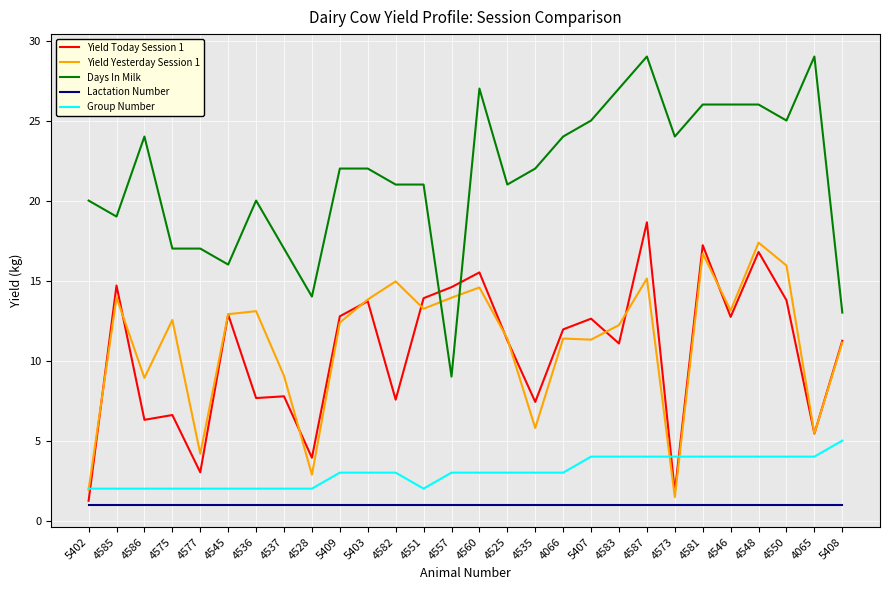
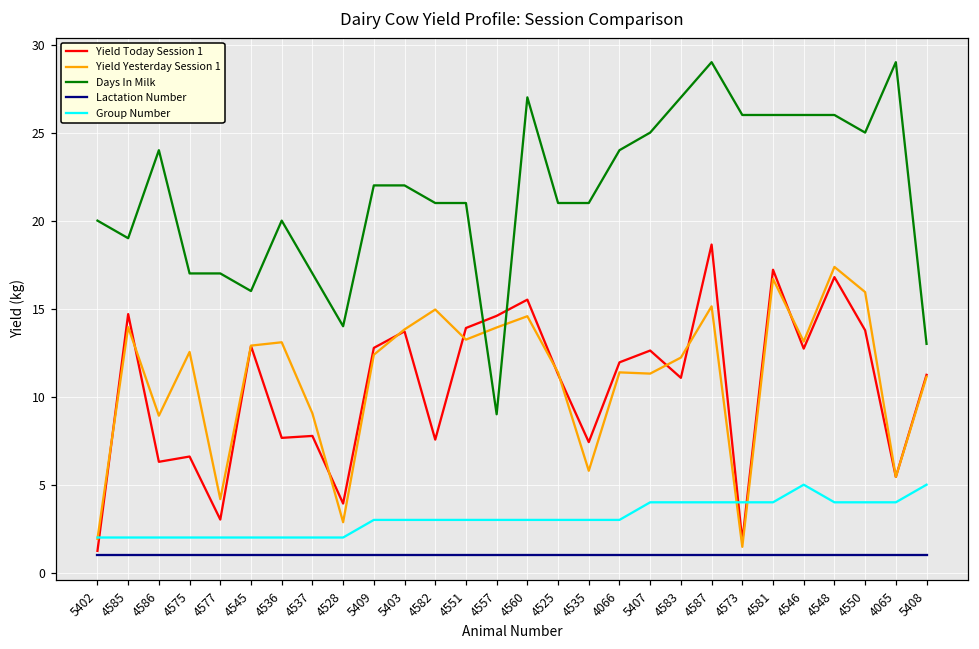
  {
    "Yield Today Session 1": {
      "5402": 1.2,
      "4585": 14.7,
      "4586": 6.3,
      "4575": 6.6,
      "4577": 3,
      "4536": 7.7,
      "4537": 7.8,
      "4528": 4,
      "5409": 12.8,
      "4582": 7.6,
      "4551": 14,
      "4557": 14.6,
      "4560": 15.5,
      "4535": 7.4,
      "4066": 12,
      "5407": 12.6,
      "4583": 11,
      "4587": 18.6,
      "4573": 1.8,
      "4581": 17.2,
      "4546": 12.7,
      "4548": 16.8,
      "4550": 13.8
    },
    "Yield Yesterday Session 1": {
      "4585": 14,
      "4586": 9,
      "4575": 12.5,
      "4577": 4.2,
      "4536": 13,
      "4537": 9,
      "4528": 3,
      "5409": 12.4,
      "4582": 15,
      "4551": 13.2,
      "4557": 14,
      "4560": 14.6,
      "4535": 5.8,
      "4066": 11.4,
      "5407": 11.3,
      "4583": 12.2,
      "4587": 15,
      "4573": 1.5,
      "4581": 16.7,
      "4546": 13,
      "4548": 17.4,
      "4550": 16
    },
    "Days In Milk": {
      "5402": 20,
      "4585": 19,
      "4586": 24,
      "4575": 17,
      "4577": 17,
      "4545": 16,
      "4536": 20,
      "4537": 17,
      "4528": 14,
      "5409": 22,
      "5403": 22,
      "4582": 21,
      "4551": 21,
      "4557": 9,
      "4560": 27,
      "4525": 21,
-     "4535": 22,
+     "4535": 21,
      "4066": 24,
      "5407": 25,
      "4583": 27,
      "4587": 29,
-     "4573": 24,
+     "4573": 26,
      "4581": 26,
      "4546": 26,
      "4548": 26,
      "4550": 25,
      "4065": 29,
      "5408": 13
    },
    "Lactation Number": {
      "5402": 1,
      "4585": 1,
      "4586": 1,
      "4575": 1,
      "4577": 1,
      "4545": 1,
      "4536": 1,
      "4537": 1,
      "4528": 1,
      "5409": 1,
      "5403": 1,
      "4582": 1,
      "4551": 1,
      "4557": 1,
      "4560": 1,
      "4525": 1,
      "4535": 1,
      "4066": 1,
      "5407": 1,
      "4583": 1,
      "4587": 1,
      "4573": 1,
      "4581": 1,
      "4546": 1,
      "4548": 1,
      "4550": 1,
      "4065": 1,
      "5408": 1
    },
    "Group Number": {
      "4585": 2,
      "4586": 2,
      "4575": 2,
      "4577": 2,
      "4545": 2,
      "4536": 2,
      "4537": 2,
      "4528": 2,
      "5409": 3,
      "5403": 3,
      "4582": 3,
-     "4551": 2,
+     "4551": 3,
      "4557": 3,
      "4560": 3,
      "4525": 3,
      "4535": 3,
      "4066": 3,
      "5407": 4,
      "4583": 4,
      "4587": 4,
      "4573": 4,
      "4581": 4,
-     "4546": 4,
+     "4546": 5,
      "4548": 4,
      "4550": 4,
      "4065": 4,
      "5408": 5
    }
  }
